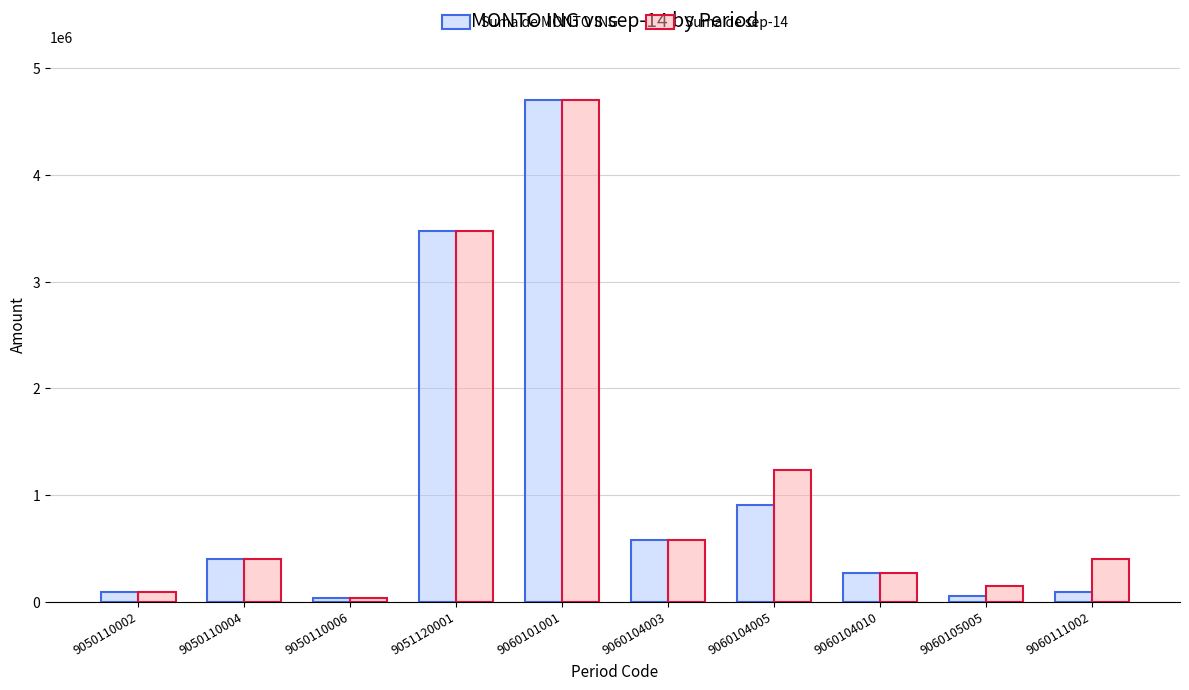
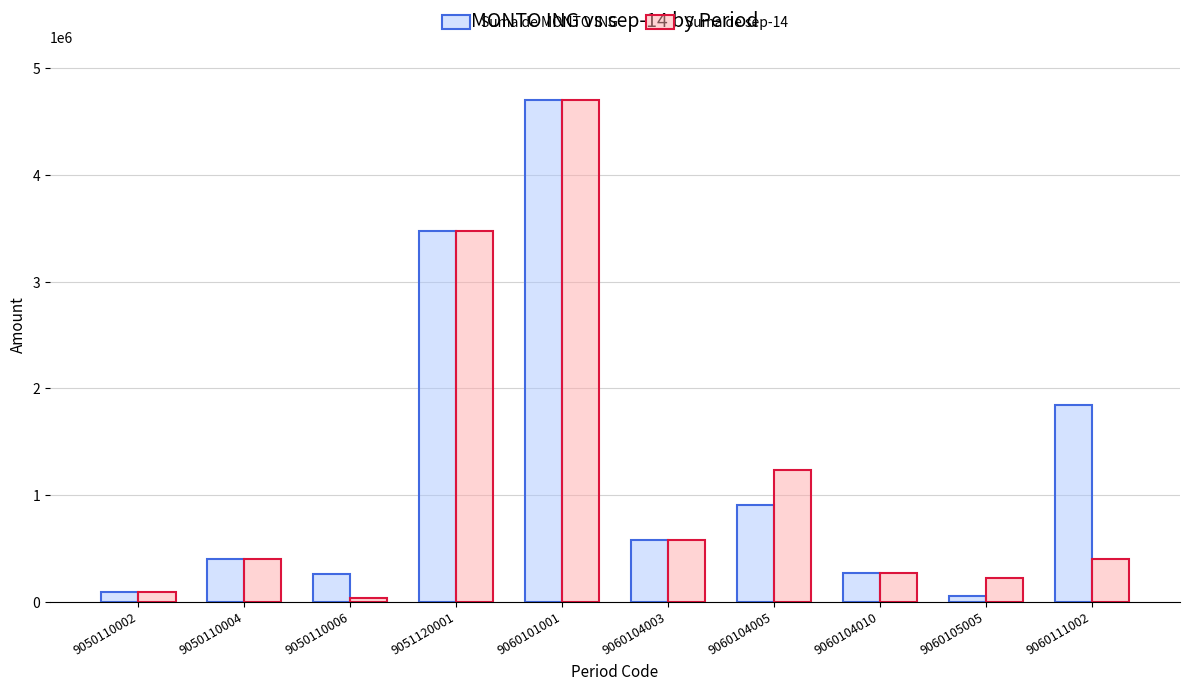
  {
    "Suma de MONTO ING": {
      "9050110002": 90000,
      "9050110004": 390000,
-     "9050110006": 30000,
+     "9050110006": 260000,
      "9051120001": 3470000,
      "9060101001": 4700000,
      "9060104003": 570000,
      "9060104005": 910000,
      "9060104010": 270000,
      "9060105005": 50000,
-     "9060111002": 90000
+     "9060111002": 1840000
    },
    "Suma de sep-14": {
      "9050110002": 90000,
      "9050110004": 390000,
      "9050110006": 30000,
      "9051120001": 3470000,
      "9060101001": 4700000,
      "9060104003": 570000,
      "9060104005": 1230000,
      "9060104010": 270000,
-     "9060105005": 150000,
+     "9060105005": 220000,
      "9060111002": 400000
    }
  }
